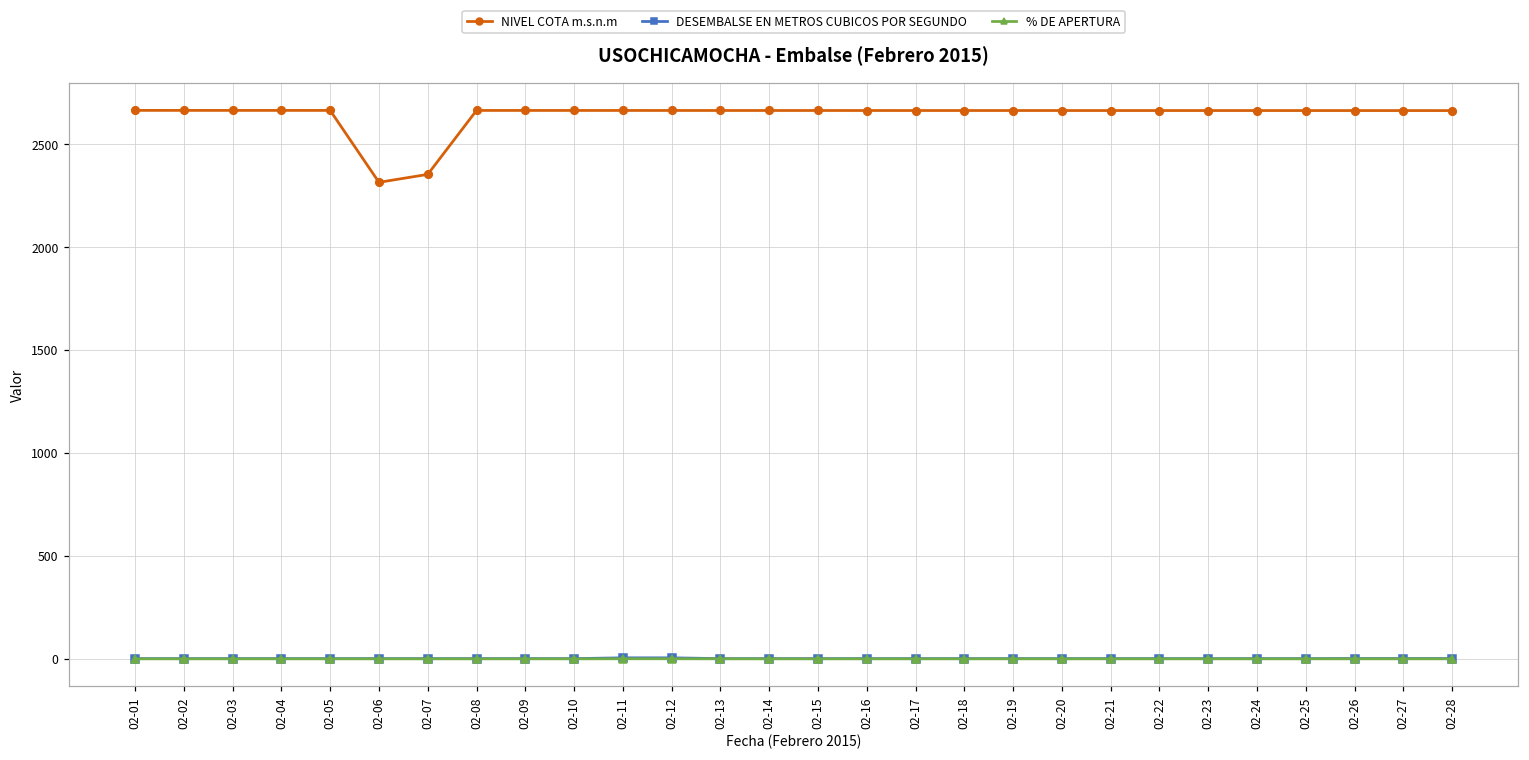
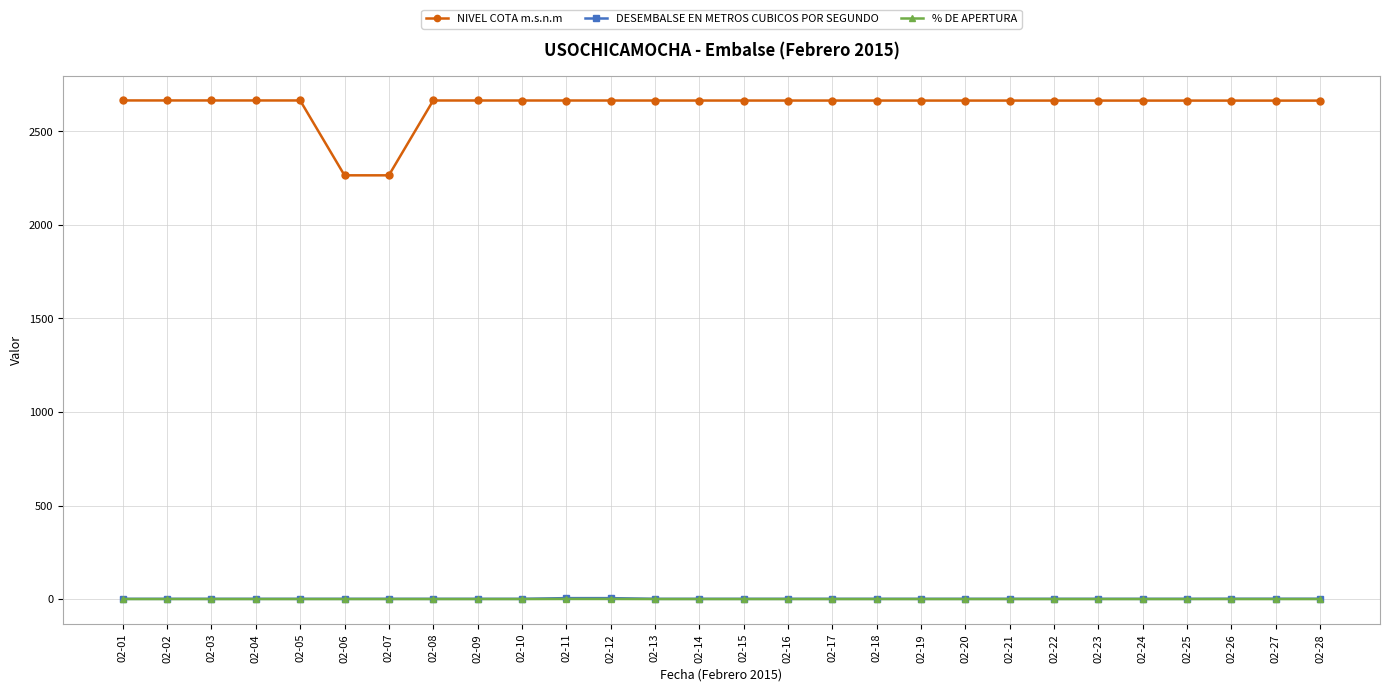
  {
    "NIVEL COTA m.s.n.m": {
      "02-01": 2660,
      "02-02": 2660,
      "02-03": 2660,
      "02-04": 2660,
      "02-05": 2660,
-     "02-06": 2320,
-     "02-07": 2350,
+     "02-06": 2260,
+     "02-07": 2260,
      "02-08": 2660,
      "02-09": 2660,
      "02-10": 2660,
      "02-11": 2660,
      "02-12": 2660,
      "02-13": 2660,
      "02-14": 2660,
      "02-15": 2660,
      "02-16": 2660,
      "02-17": 2660,
      "02-18": 2660,
      "02-19": 2660,
      "02-20": 2660,
      "02-21": 2660,
      "02-22": 2660,
      "02-23": 2660,
      "02-24": 2660,
      "02-25": 2660,
      "02-26": 2660,
      "02-27": 2660,
      "02-28": 2660
    }
  }
